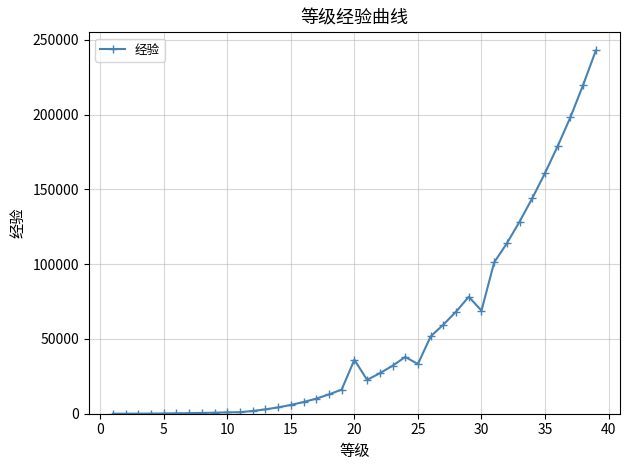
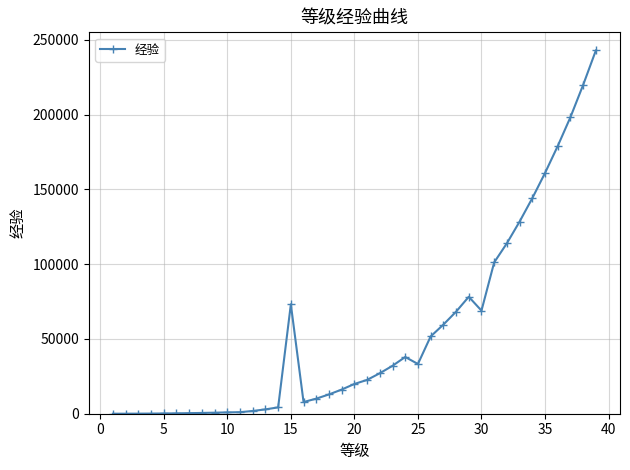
  {
    "5": 0,
    "10": 1000,
-   "15": 6000,
-   "20": 36000,
+   "15": 73000,
+   "20": 20000,
    "25": 33000,
    "30": 69000,
    "35": 161000
  }
